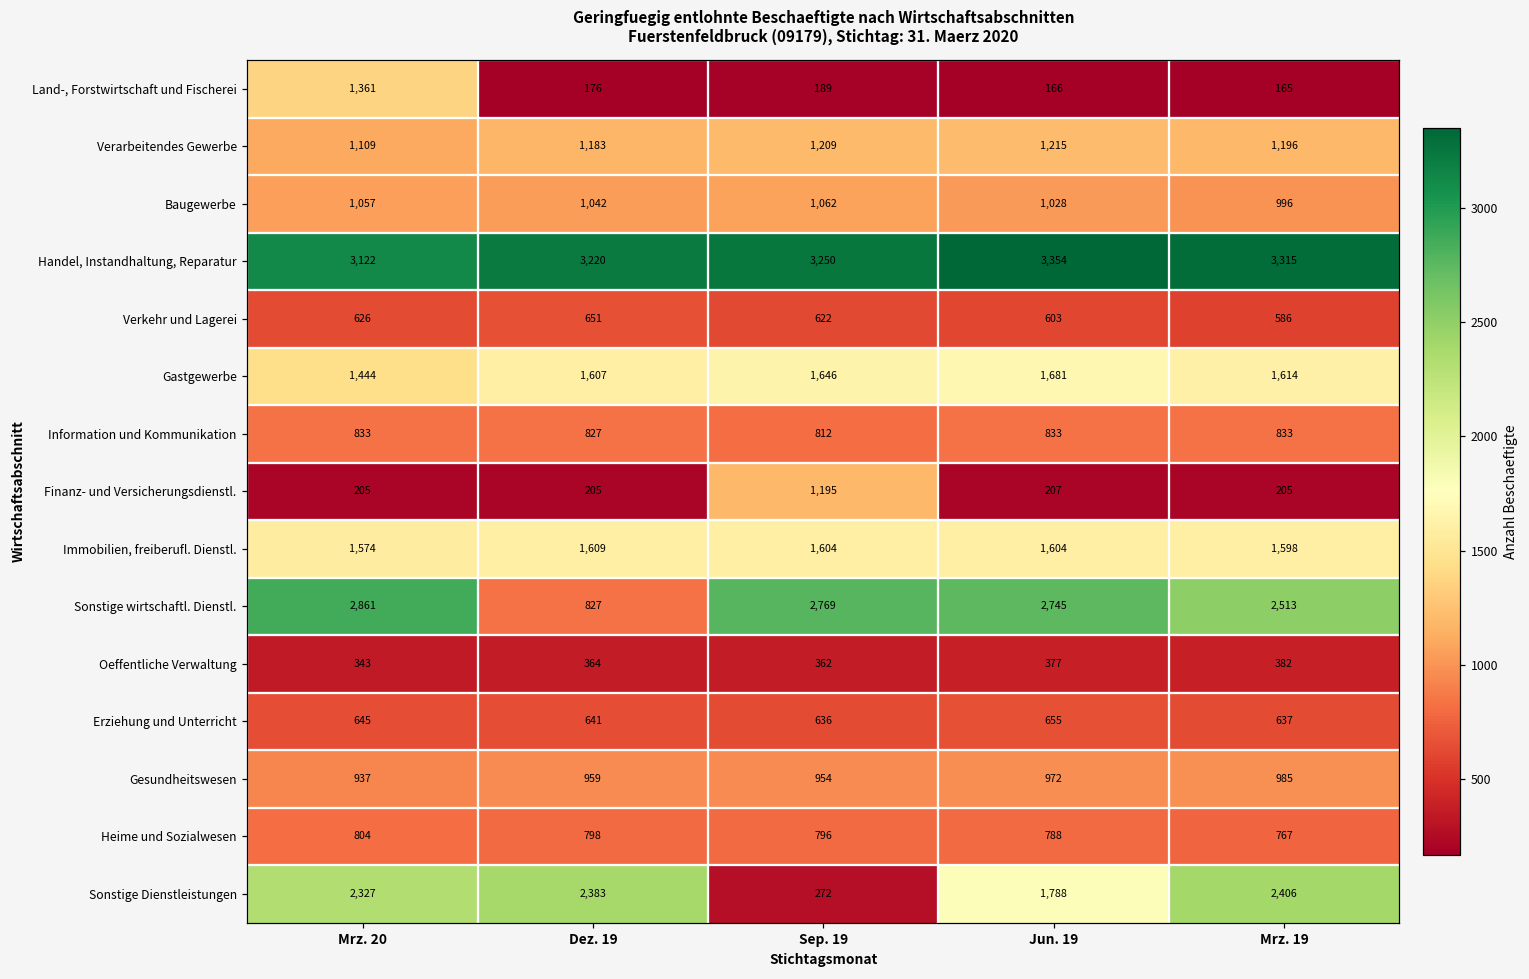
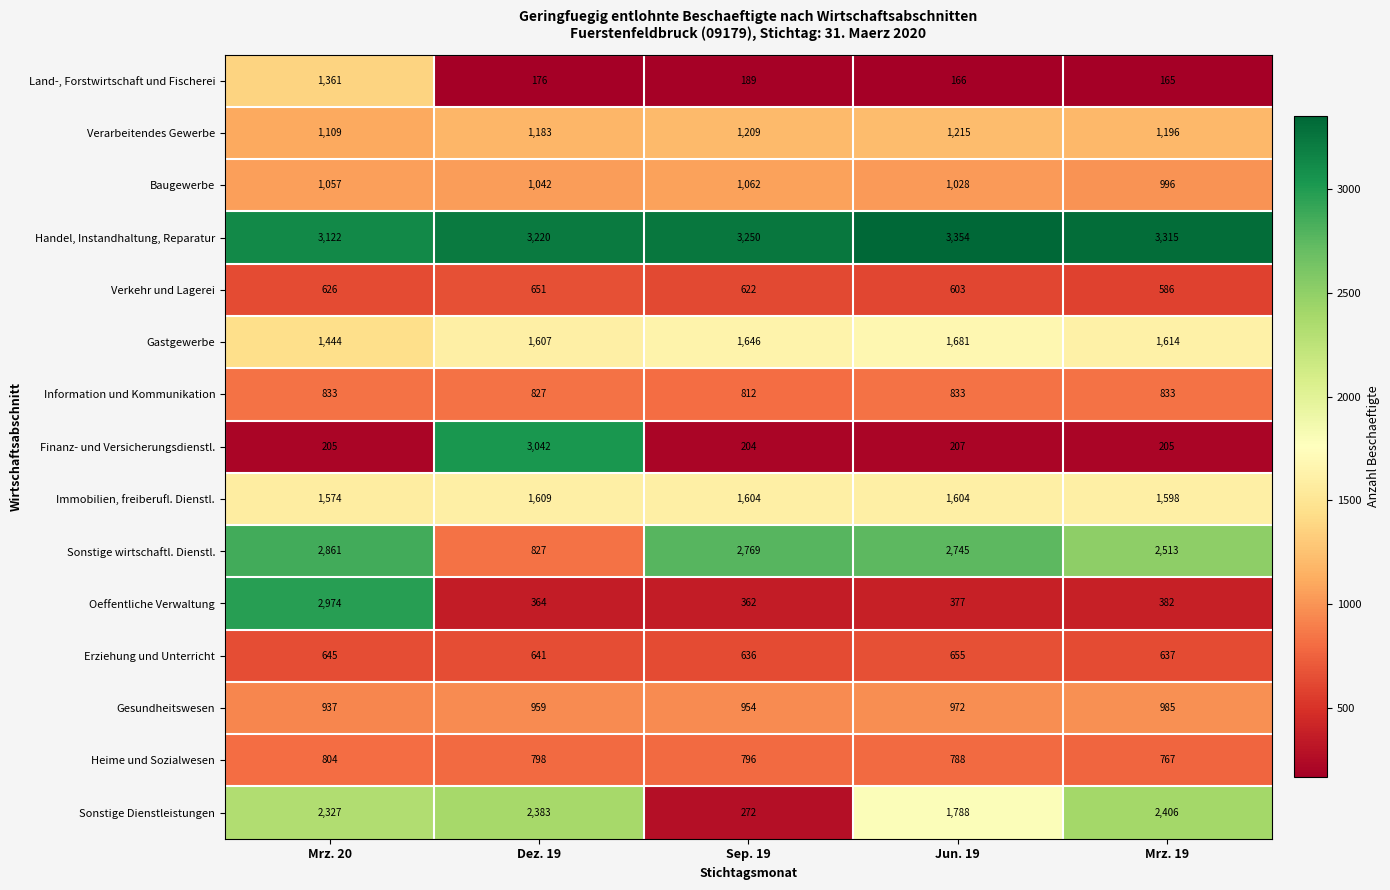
  {
    "Land-, Forstwirtschaft und Fischerei": {
      "Mrz. 20": "1,361",
      "Dez. 19": "176",
      "Sep. 19": "189",
      "Jun. 19": "166",
      "Mrz. 19": "165"
    },
    "Verarbeitendes Gewerbe": {
      "Mrz. 20": "1,109",
      "Dez. 19": "1,183",
      "Sep. 19": "1,209",
      "Jun. 19": "1,215",
      "Mrz. 19": "1,196"
    },
    "Baugewerbe": {
      "Mrz. 20": "1,057",
      "Dez. 19": "1,042",
      "Sep. 19": "1,062",
      "Jun. 19": "1,028",
      "Mrz. 19": "996"
    },
    "Handel, Instandhaltung, Reparatur": {
      "Mrz. 20": "3,122",
      "Dez. 19": "3,220",
      "Sep. 19": "3,250",
      "Jun. 19": "3,354",
      "Mrz. 19": "3,315"
    },
    "Verkehr und Lagerei": {
      "Mrz. 20": "626",
      "Dez. 19": "651",
      "Sep. 19": "622",
      "Jun. 19": "603",
      "Mrz. 19": "586"
    },
    "Gastgewerbe": {
      "Mrz. 20": "1,444",
      "Dez. 19": "1,607",
      "Sep. 19": "1,646",
      "Jun. 19": "1,681",
      "Mrz. 19": "1,614"
    },
    "Information und Kommunikation": {
      "Mrz. 20": "833",
      "Dez. 19": "827",
      "Sep. 19": "812",
      "Jun. 19": "833",
      "Mrz. 19": "833"
    },
    "Finanz- und Versicherungsdienstl.": {
      "Mrz. 20": "205",
-     "Dez. 19": "205",
-     "Sep. 19": "1,195",
+     "Dez. 19": "3,042",
+     "Sep. 19": "204",
      "Jun. 19": "207",
      "Mrz. 19": "205"
    },
    "Immobilien, freiberufl. Dienstl.": {
      "Mrz. 20": "1,574",
      "Dez. 19": "1,609",
      "Sep. 19": "1,604",
      "Jun. 19": "1,604",
      "Mrz. 19": "1,598"
    },
    "Sonstige wirtschaftl. Dienstl.": {
      "Mrz. 20": "2,861",
      "Dez. 19": "827",
      "Sep. 19": "2,769",
      "Jun. 19": "2,745",
      "Mrz. 19": "2,513"
    },
    "Oeffentliche Verwaltung": {
-     "Mrz. 20": "343",
+     "Mrz. 20": "2,974",
      "Dez. 19": "364",
      "Sep. 19": "362",
      "Jun. 19": "377",
      "Mrz. 19": "382"
    },
    "Erziehung und Unterricht": {
      "Mrz. 20": "645",
      "Dez. 19": "641",
      "Sep. 19": "636",
      "Jun. 19": "655",
      "Mrz. 19": "637"
    },
    "Gesundheitswesen": {
      "Mrz. 20": "937",
      "Dez. 19": "959",
      "Sep. 19": "954",
      "Jun. 19": "972",
      "Mrz. 19": "985"
    },
    "Heime und Sozialwesen": {
      "Mrz. 20": "804",
      "Dez. 19": "798",
      "Sep. 19": "796",
      "Jun. 19": "788",
      "Mrz. 19": "767"
    },
    "Sonstige Dienstleistungen": {
      "Mrz. 20": "2,327",
      "Dez. 19": "2,383",
      "Sep. 19": "272",
      "Jun. 19": "1,788",
      "Mrz. 19": "2,406"
    }
  }
